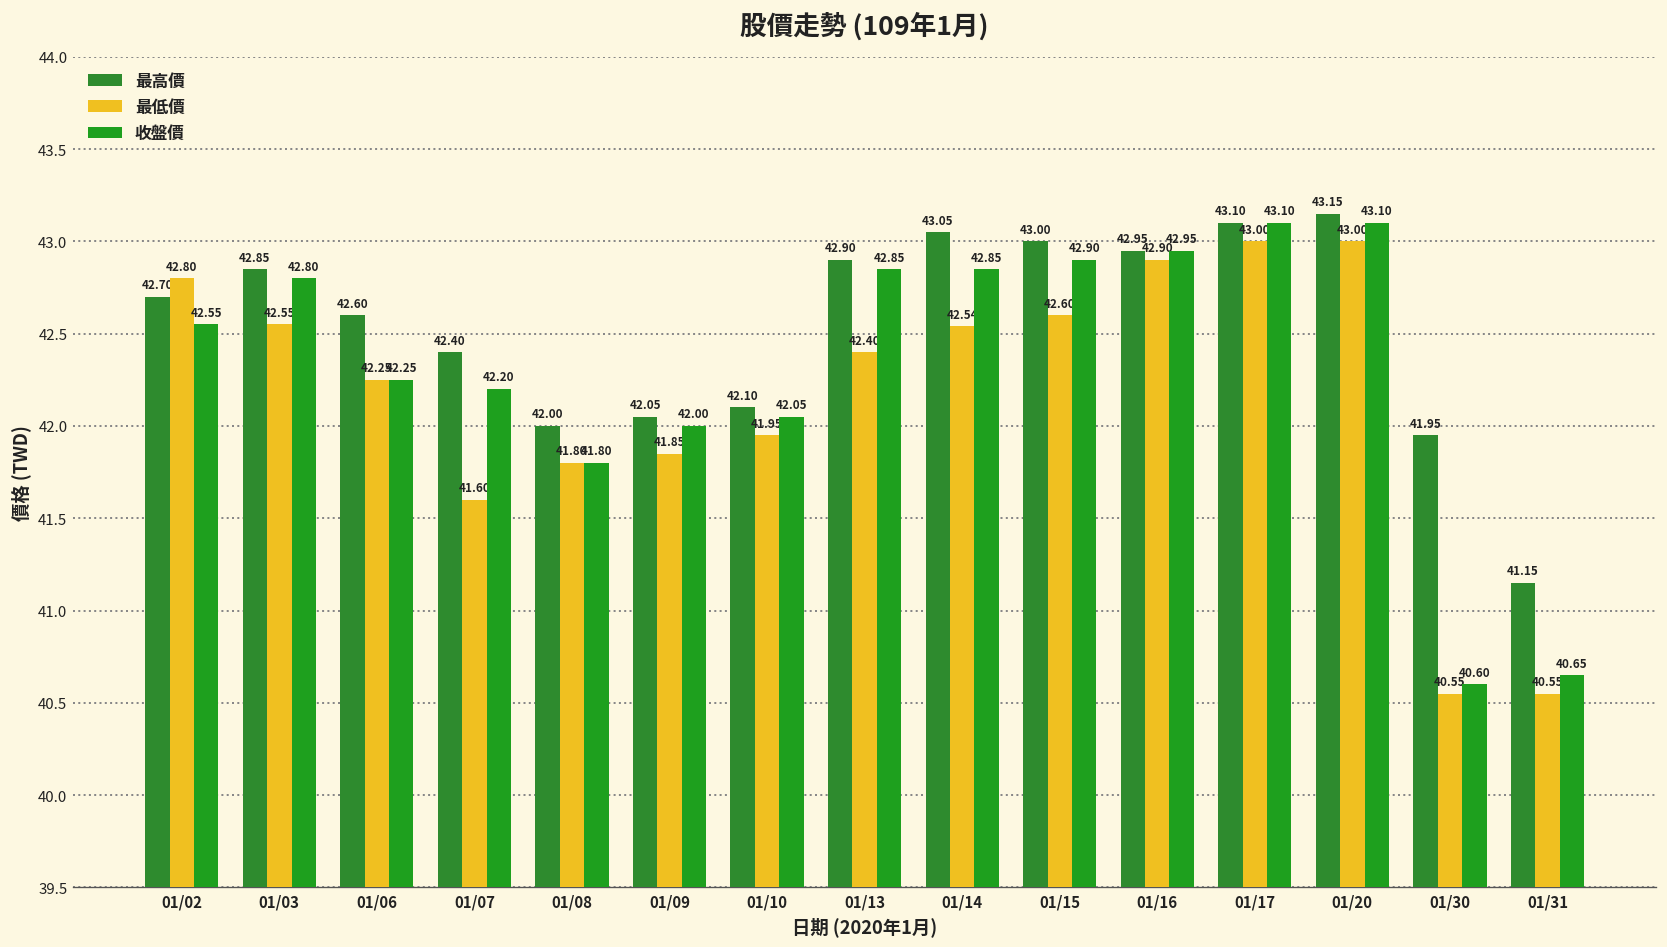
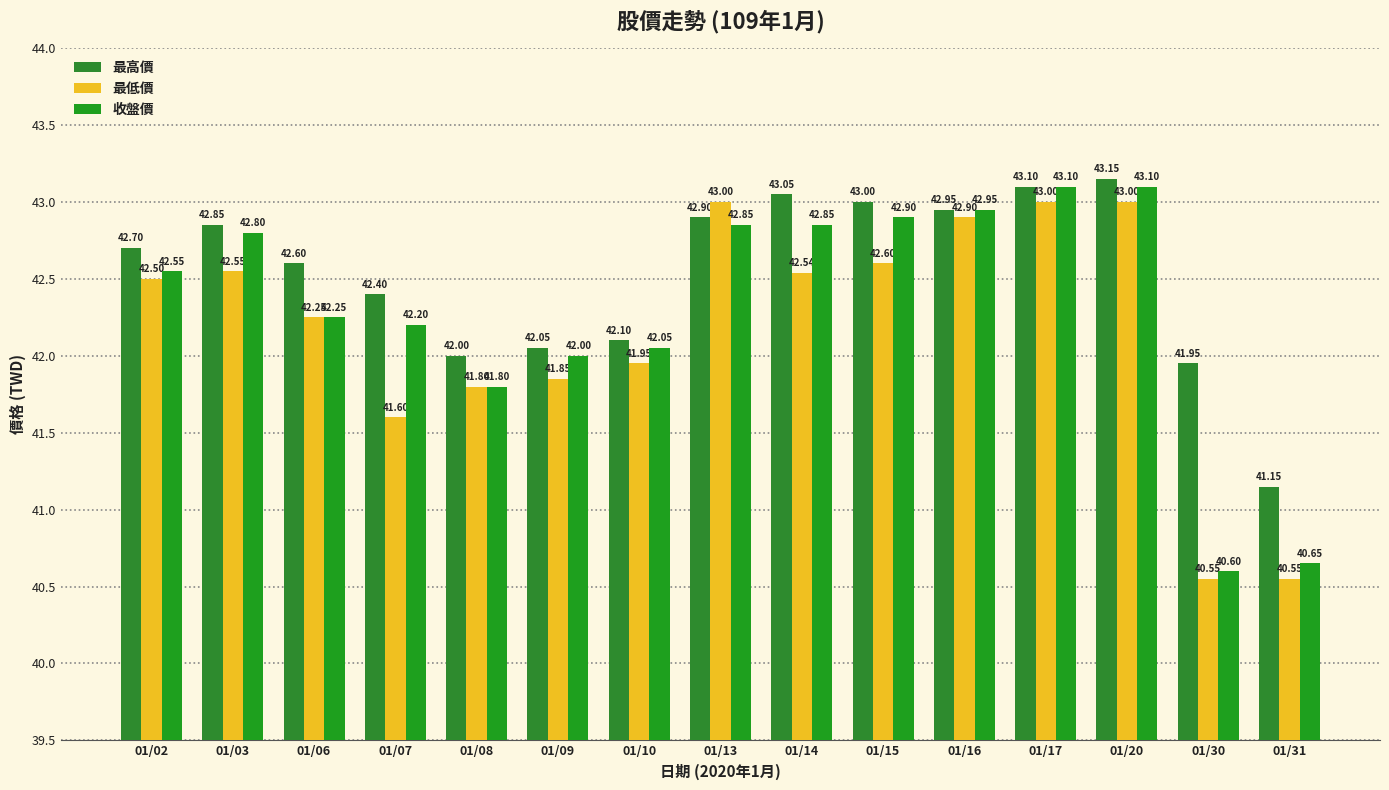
  {
    "最低價": {
-     "01/02": 42.80,
+     "01/02": 42.50,
      "01/03": 42.55,
      "01/07": 41.60,
      "01/09": 41.85,
      "01/10": 41.95,
-     "01/13": 42.40,
+     "01/13": 43.00,
      "01/14": 42.54,
      "01/15": 42.60,
      "01/16": 42.90,
      "01/17": 43.00,
      "01/20": 43.00,
      "01/30": 40.55,
      "01/31": 40.55
    }
  }
